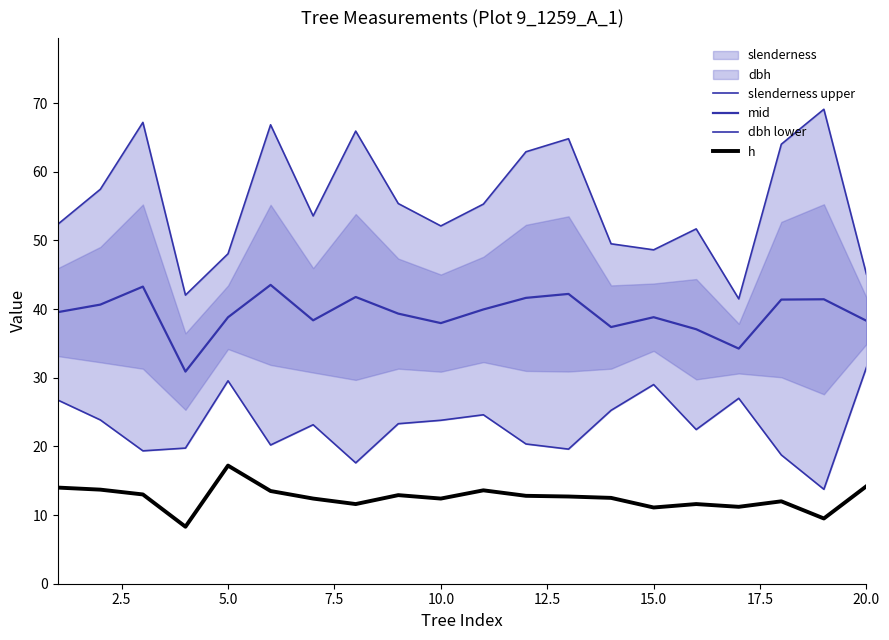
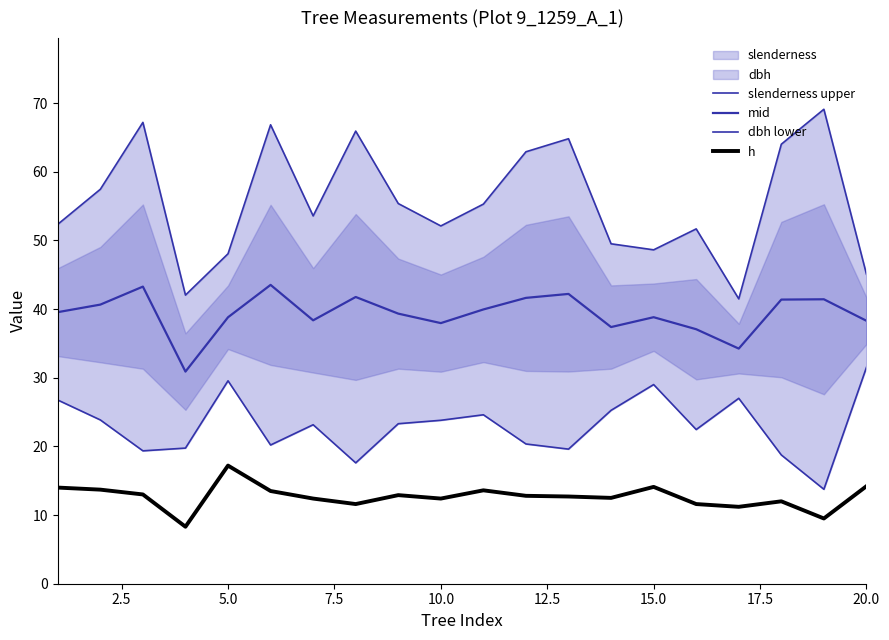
  {
    "h": {
      "5.0": 17,
      "10.0": 12,
-     "15.0": 11,
+     "15.0": 14,
      "20.0": 14
    }
  }
